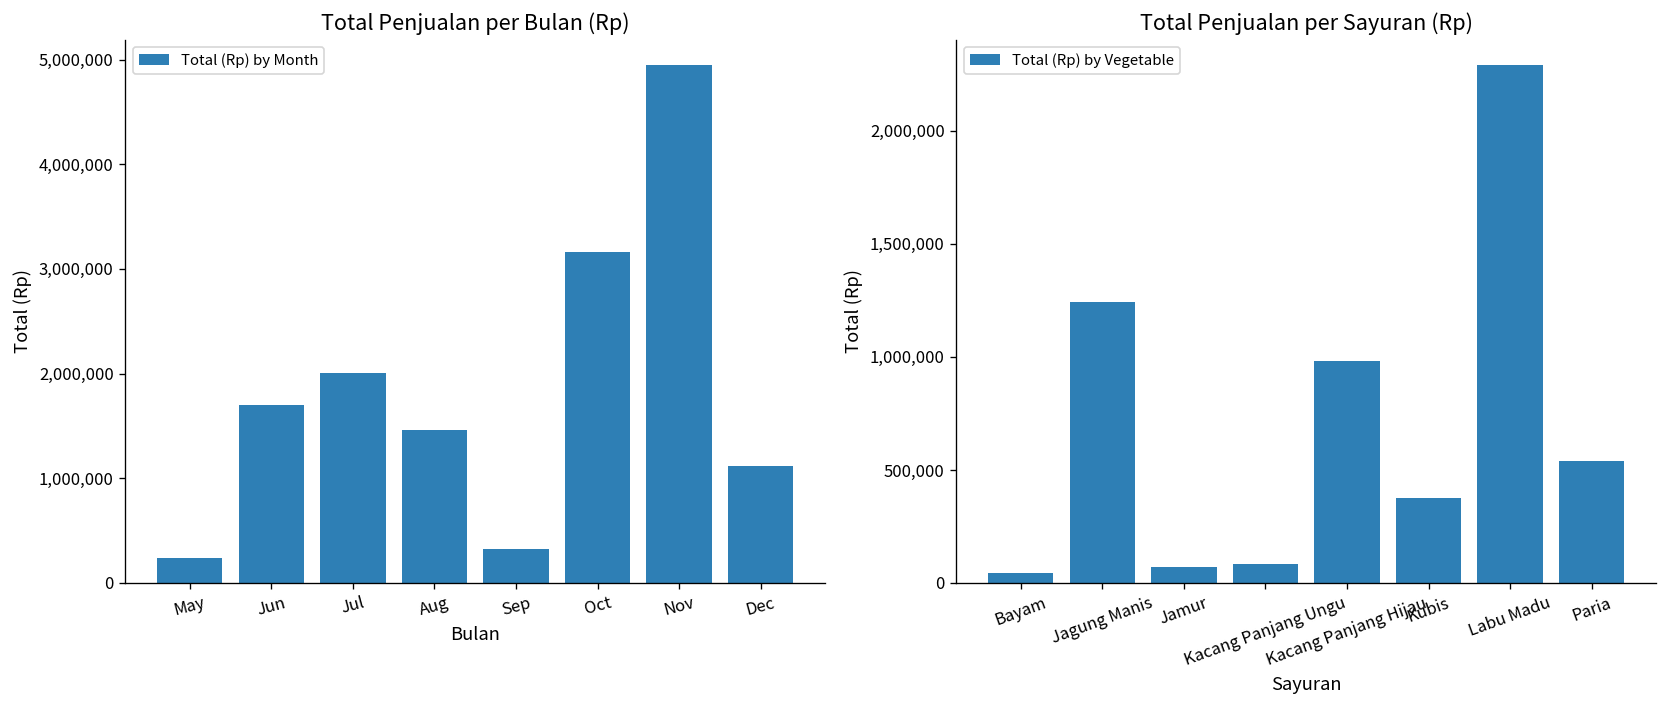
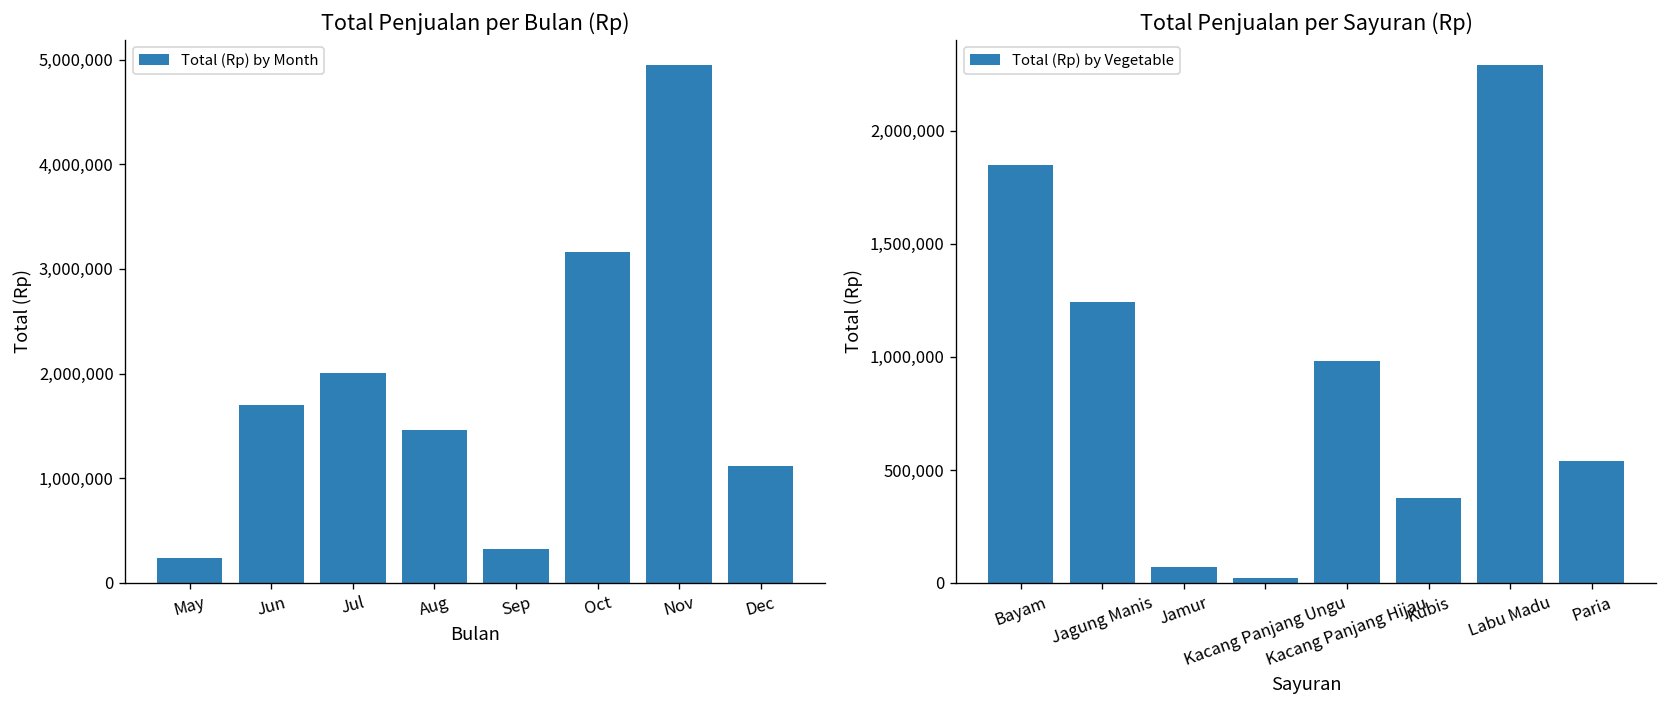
  {
    "Total Penjualan per Bulan (Rp)": {
      "May": "200,000",
      "Jun": "1,700,000",
      "Jul": "2,000,000",
      "Aug": "1,500,000",
      "Sep": "300,000",
      "Oct": "3,200,000",
      "Nov": "4,900,000",
      "Dec": "1,100,000"
    },
    "Total Penjualan per Sayuran (Rp)": {
-     "Bayam": "40,000",
+     "Bayam": "1,850,000",
      "Jagung Manis": "1,240,000",
      "Jamur": "70,000",
-     "Kacang Panjang Ungu": "80,000",
+     "Kacang Panjang Ungu": "20,000",
      "Kacang Panjang Hijau": "980,000",
      "Kubis": "370,000",
      "Labu Madu": "2,290,000",
      "Paria": "540,000"
    }
  }
